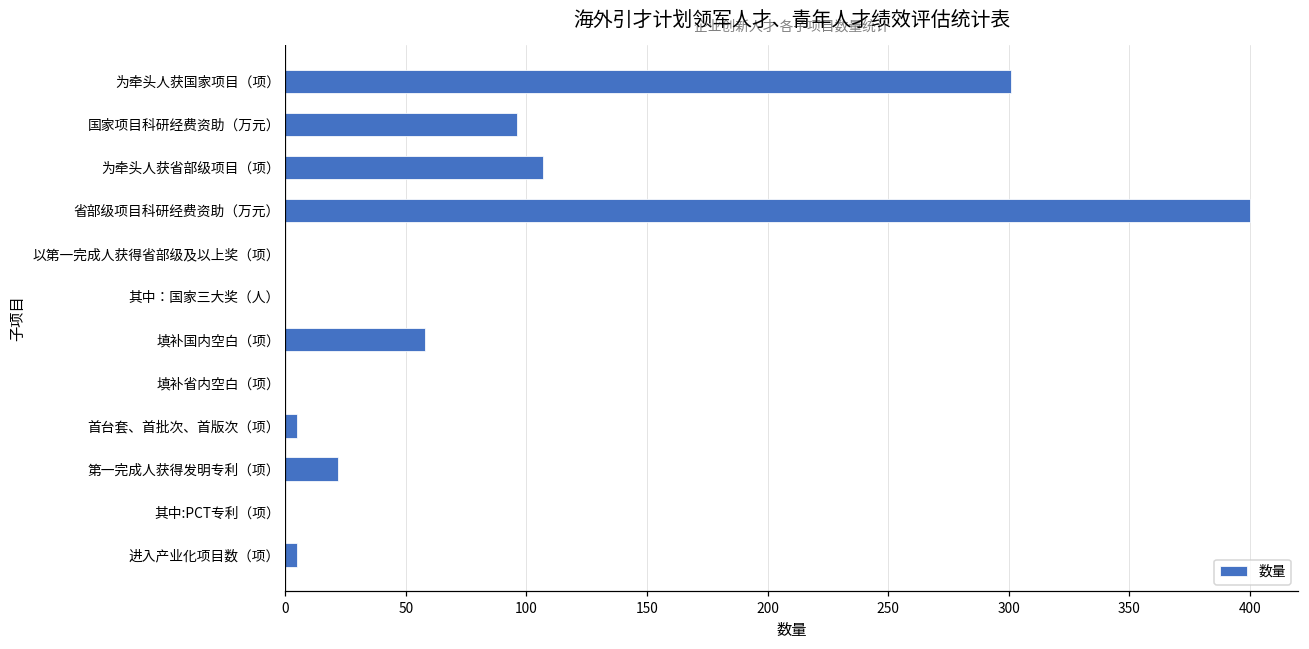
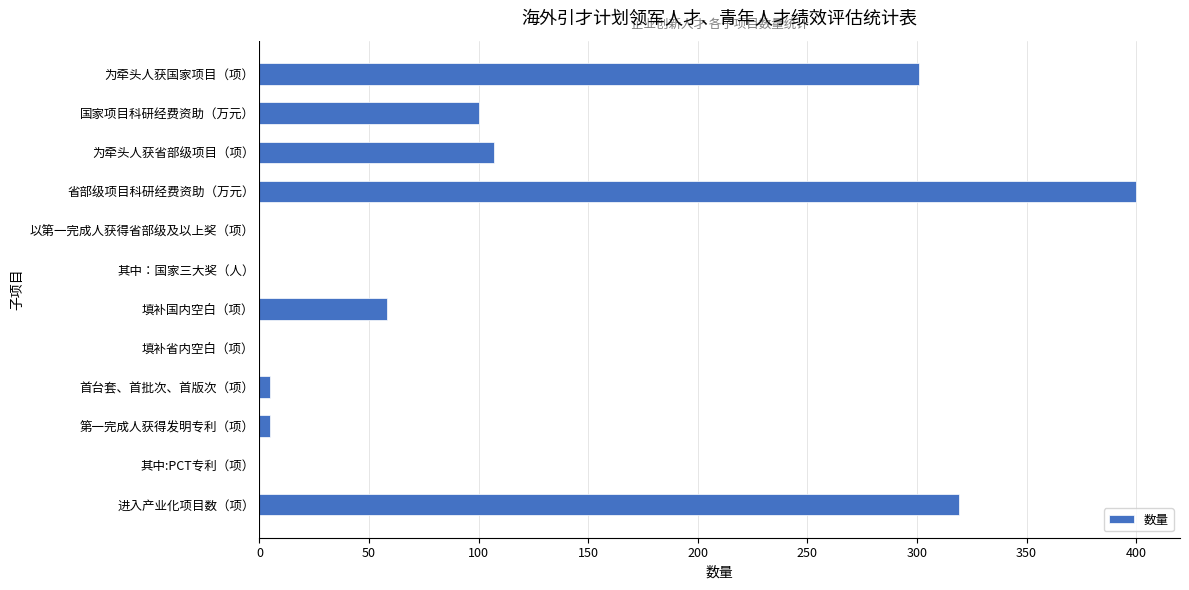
  {
    "为牵头人获国家项目（项）": 301,
-   "国家项目科研经费资助（万元）": 96,
+   "国家项目科研经费资助（万元）": 100,
    "为牵头人获省部级项目（项）": 107,
    "省部级项目科研经费资助（万元）": 400,
    "以第一完成人获得省部级及以上奖（项）": 0,
    "其中：国家三大奖（人）": 0,
    "填补国内空白（项）": 58,
    "填补省内空白（项）": 0,
    "首台套、首批次、首版次（项）": 5,
-   "第一完成人获得发明专利（项）": 22,
+   "第一完成人获得发明专利（项）": 5,
    "其中:PCT专利（项）": 0,
-   "进入产业化项目数（项）": 5
+   "进入产业化项目数（项）": 319
  }
